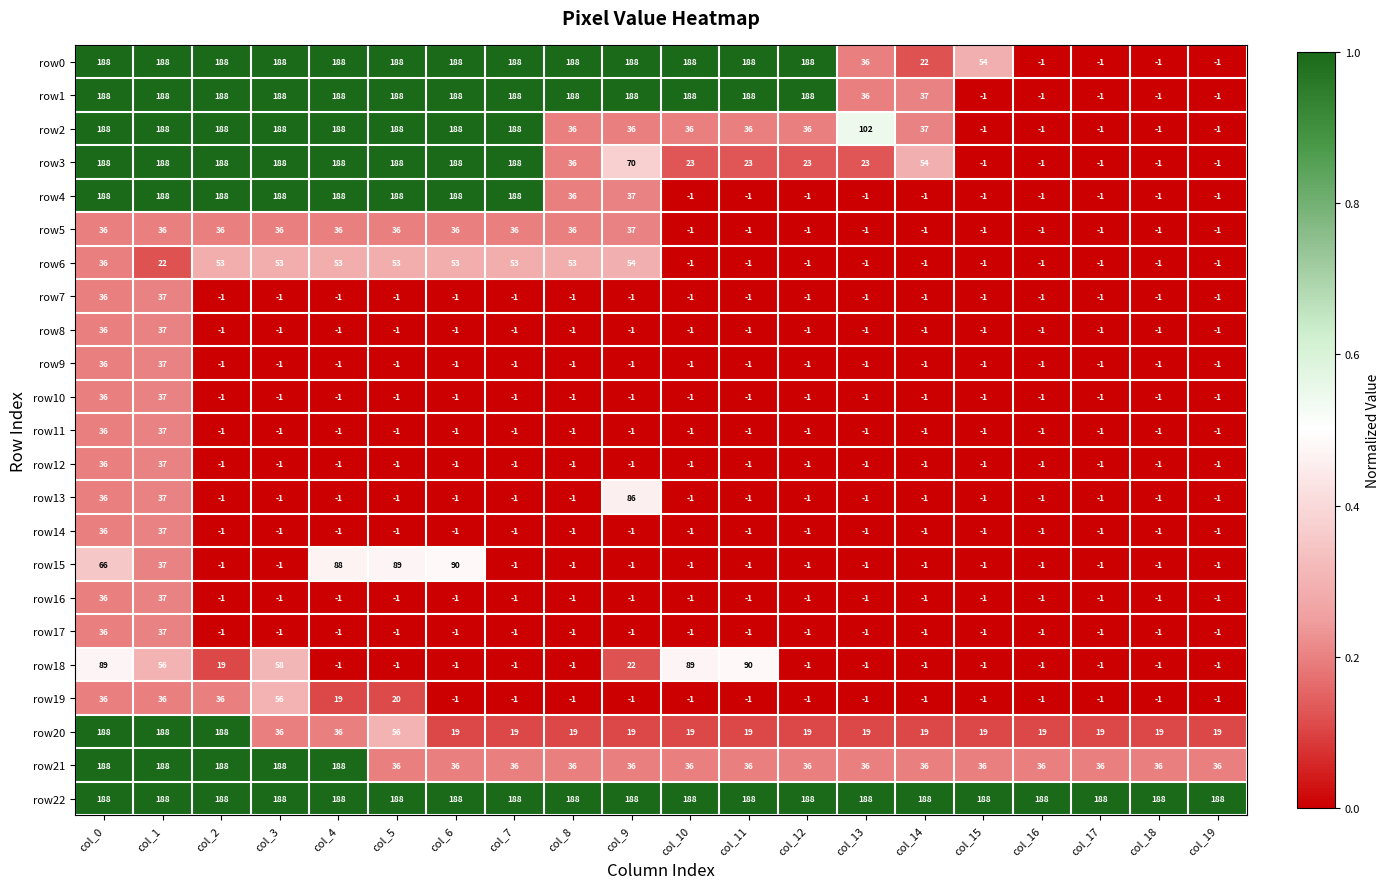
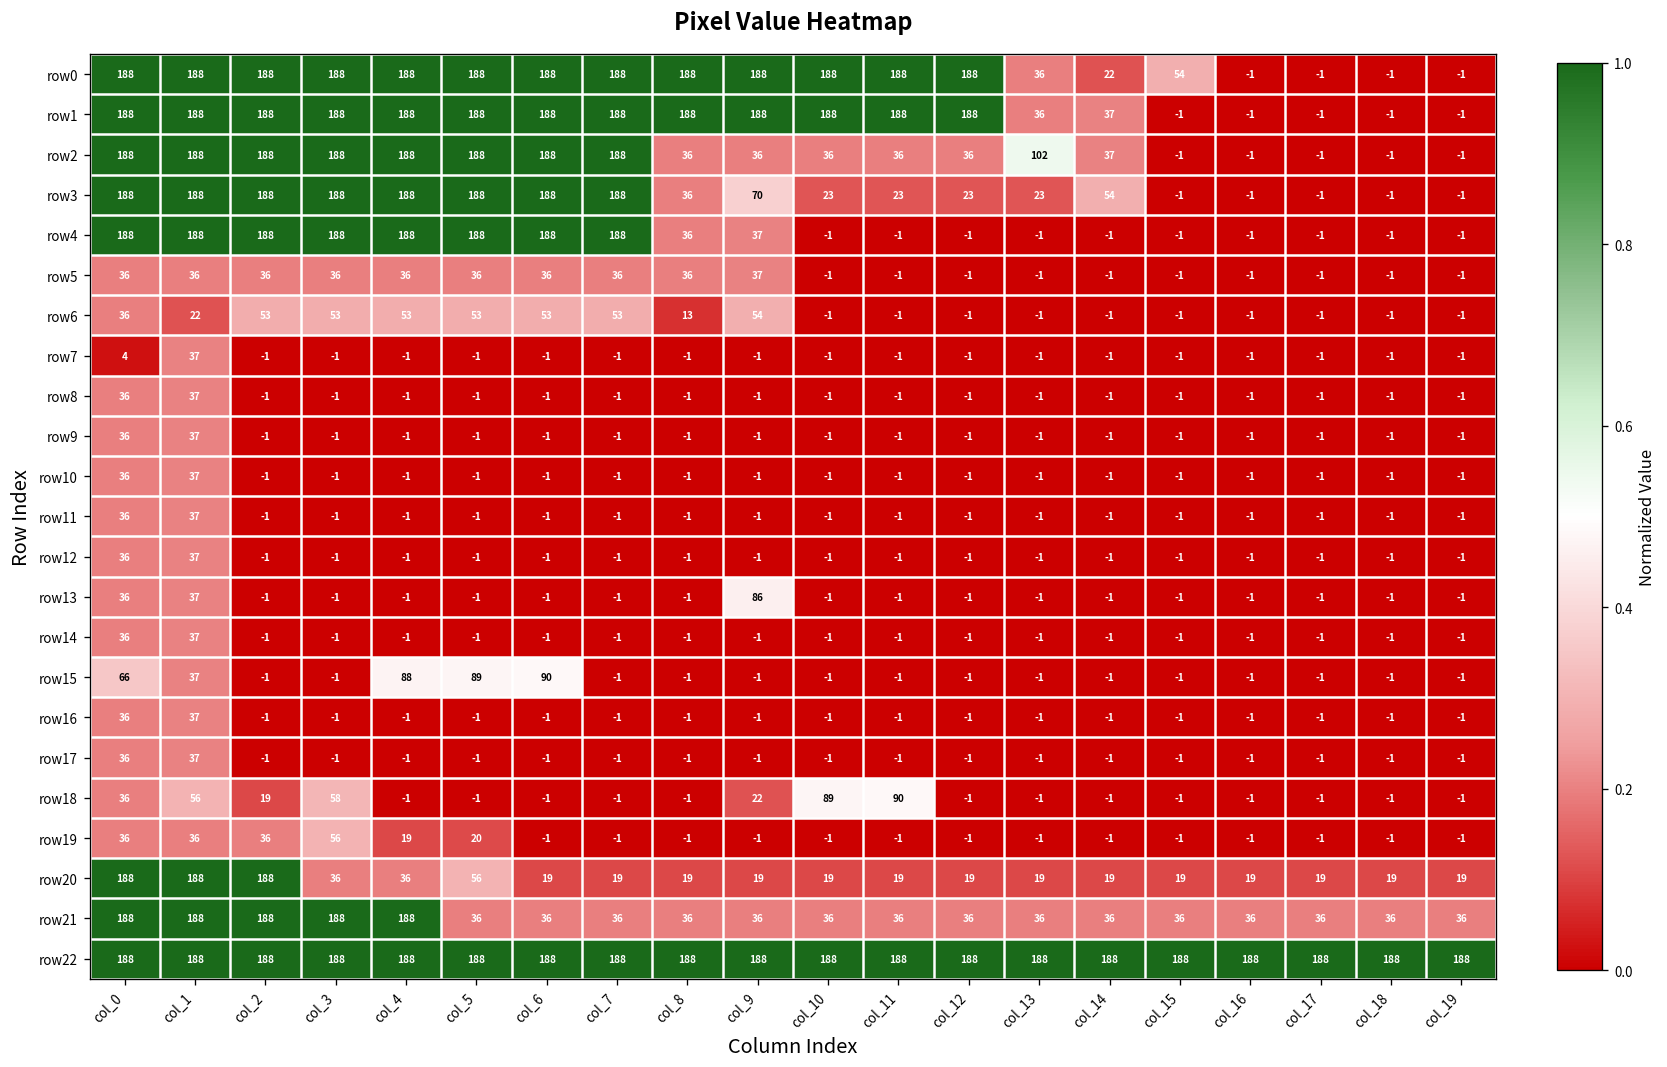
  {
    "row6": {
      "col_0": 36,
      "col_1": 22,
      "col_2": 53,
      "col_3": 53,
      "col_4": 53,
      "col_5": 53,
      "col_6": 53,
      "col_7": 53,
-     "col_8": 53,
+     "col_8": 13,
      "col_9": 54,
      "col_10": -1,
      "col_11": -1,
      "col_12": -1,
      "col_13": -1,
      "col_14": -1,
      "col_15": -1,
      "col_16": -1,
      "col_17": -1,
      "col_18": -1,
      "col_19": -1
    },
    "row7": {
-     "col_0": 36,
+     "col_0": 4,
      "col_1": 37,
      "col_2": -1,
      "col_3": -1,
      "col_4": -1,
      "col_5": -1,
      "col_6": -1,
      "col_7": -1,
      "col_8": -1,
      "col_9": -1,
      "col_10": -1,
      "col_11": -1,
      "col_12": -1,
      "col_13": -1,
      "col_14": -1,
      "col_15": -1,
      "col_16": -1,
      "col_17": -1,
      "col_18": -1,
      "col_19": -1
    },
    "row18": {
-     "col_0": 89,
+     "col_0": 36,
      "col_1": 56,
      "col_2": 19,
      "col_3": 58,
      "col_4": -1,
      "col_5": -1,
      "col_6": -1,
      "col_7": -1,
      "col_8": -1,
      "col_9": 22,
      "col_10": 89,
      "col_11": 90,
      "col_12": -1,
      "col_13": -1,
      "col_14": -1,
      "col_15": -1,
      "col_16": -1,
      "col_17": -1,
      "col_18": -1,
      "col_19": -1
    }
  }
